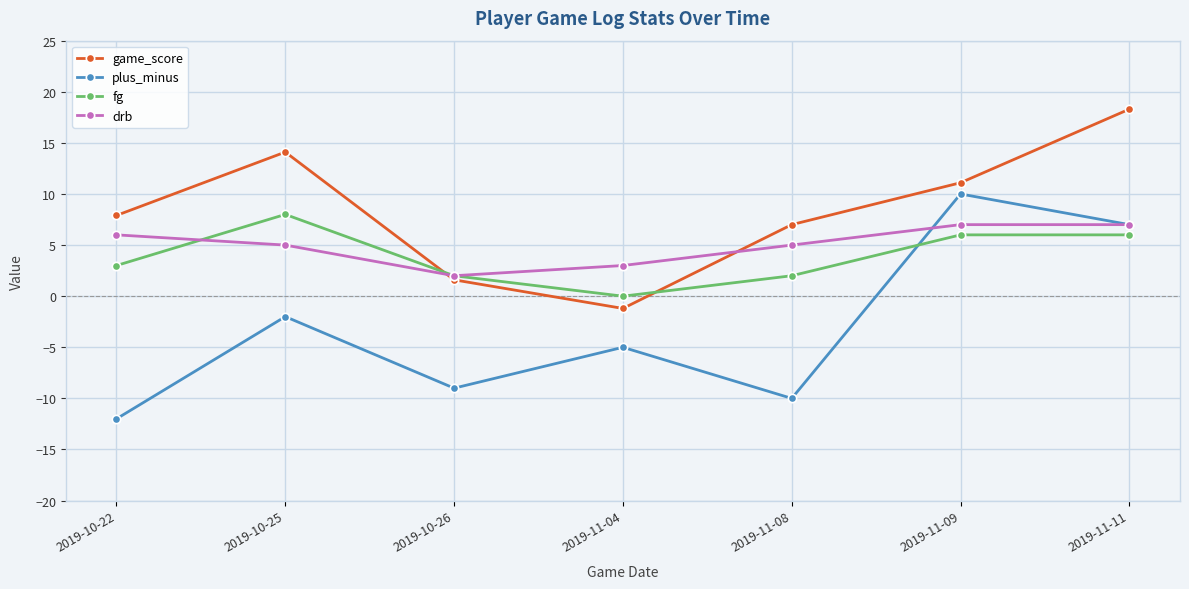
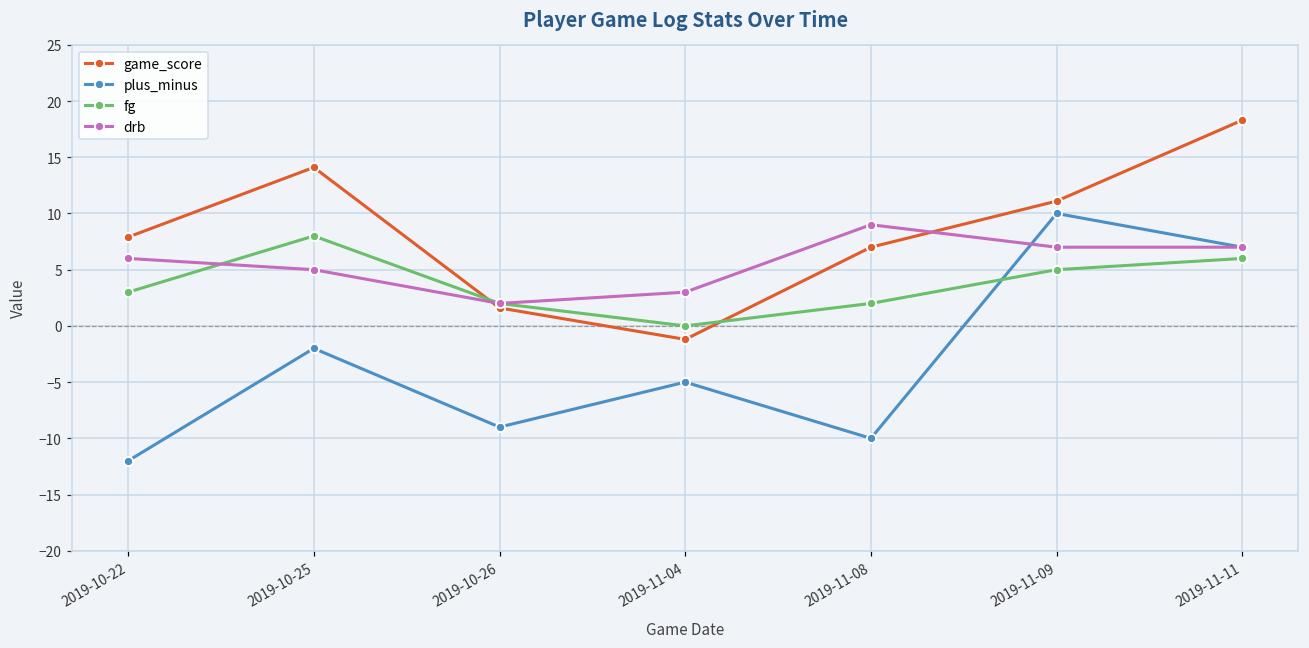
  {
    "game_score": {
      "2019-10-22": 8,
      "2019-10-25": 14,
      "2019-10-26": 1.6,
      "2019-11-04": -1,
      "2019-11-08": 7,
      "2019-11-09": 11,
      "2019-11-11": 18.3
    },
    "plus_minus": {
      "2019-10-22": -12,
      "2019-10-25": -2,
      "2019-10-26": -9,
      "2019-11-04": -5,
      "2019-11-08": -10,
      "2019-11-09": 10
    },
    "fg": {
      "2019-10-22": 3,
      "2019-10-25": 8,
      "2019-11-04": 0,
      "2019-11-08": 2,
-     "2019-11-09": 6,
+     "2019-11-09": 5,
      "2019-11-11": 6
    },
    "drb": {
      "2019-10-22": 6,
      "2019-10-25": 5,
      "2019-11-04": 3,
-     "2019-11-08": 5,
+     "2019-11-08": 9,
      "2019-11-09": 7
    }
  }
